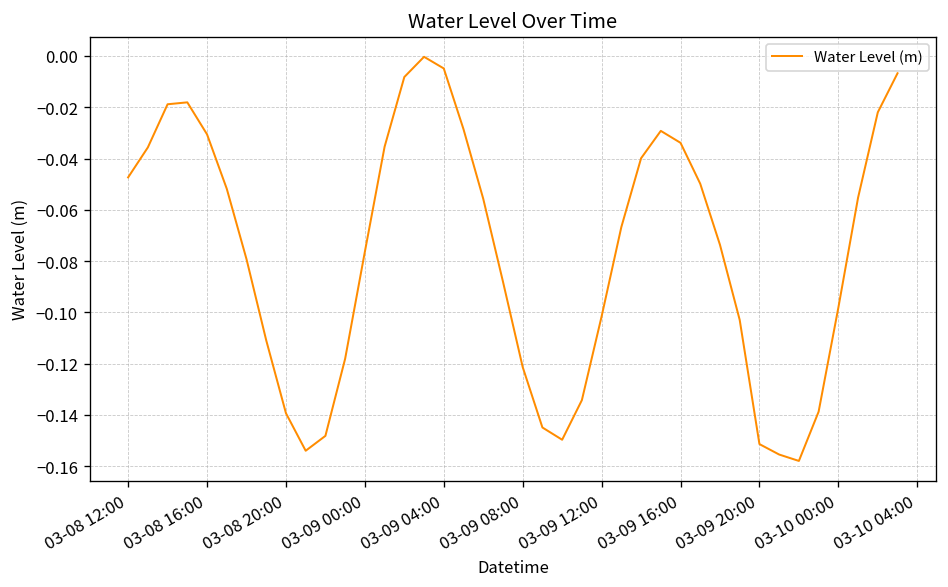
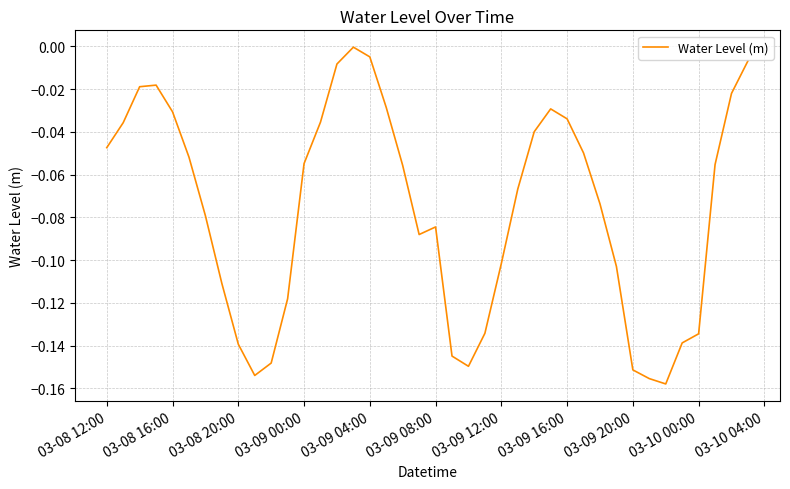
  {
    "03-08 12:00": -0.047,
    "03-08 16:00": -0.031,
    "03-08 20:00": -0.139,
-   "03-09 00:00": -0.076,
+   "03-09 00:00": -0.055,
    "03-09 04:00": -0.005,
-   "03-09 08:00": -0.121,
+   "03-09 08:00": -0.084,
    "03-09 12:00": -0.102,
    "03-09 16:00": -0.034,
    "03-09 20:00": -0.151,
-   "03-10 00:00": -0.098
+   "03-10 00:00": -0.134
  }
